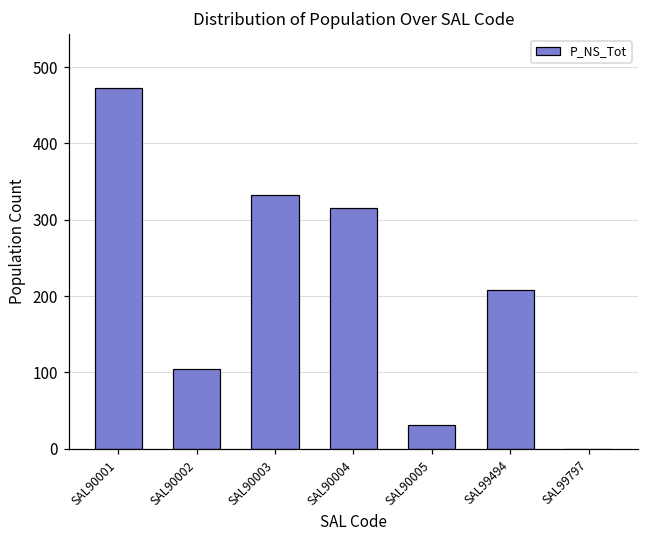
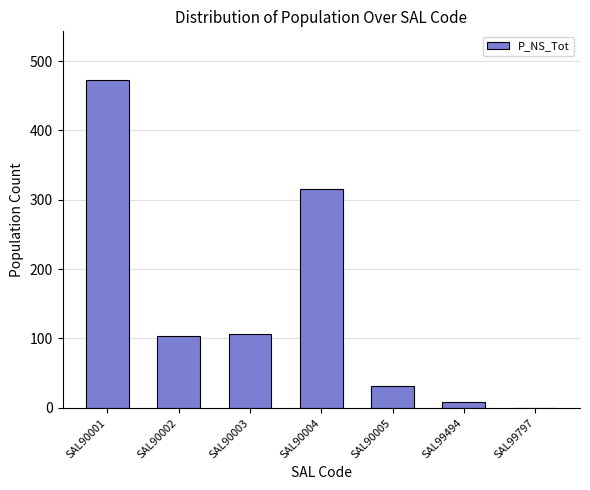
  {
    "SAL90001": 470,
    "SAL90002": 100,
-   "SAL90003": 330,
+   "SAL90003": 110,
    "SAL90004": 320,
    "SAL90005": 30,
-   "SAL99494": 210,
+   "SAL99494": 10,
    "SAL99797": 0
  }
